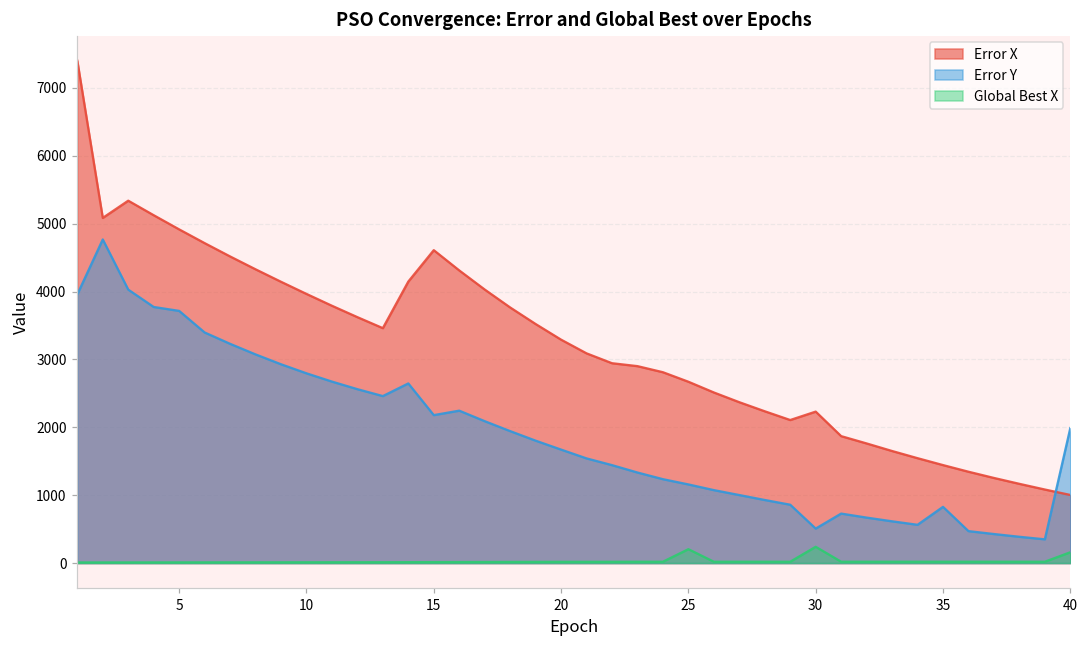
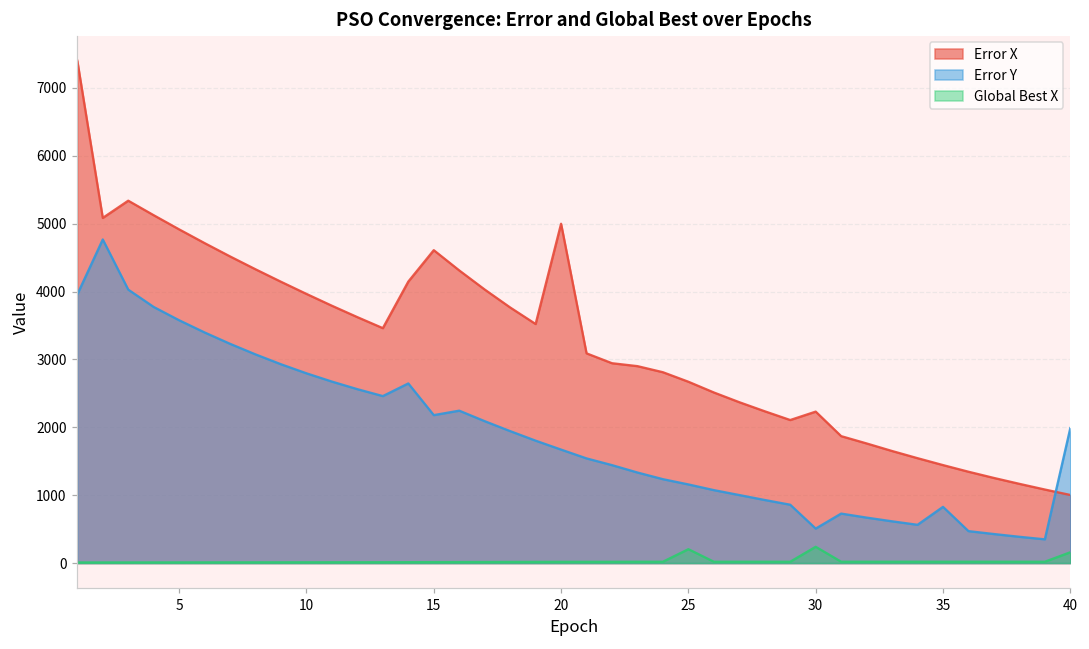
  {
    "Error X": {
      "5": 4900,
      "10": 4000,
      "15": 4600,
-     "20": 3300,
+     "20": 5000,
      "25": 2700,
      "30": 2200,
      "35": 1400,
      "40": 1000
    },
    "Error Y": {
-     "5": 3700,
+     "5": 3600,
      "10": 2800,
      "15": 2200,
      "20": 1700,
      "25": 1200,
      "30": 500,
      "35": 800,
      "40": 2000
    },
    "Global Best X": {
      "5": 0,
      "10": 0,
      "15": 0,
      "20": 0,
      "25": 200,
      "30": 200,
      "35": 0,
      "40": 200
    }
  }
